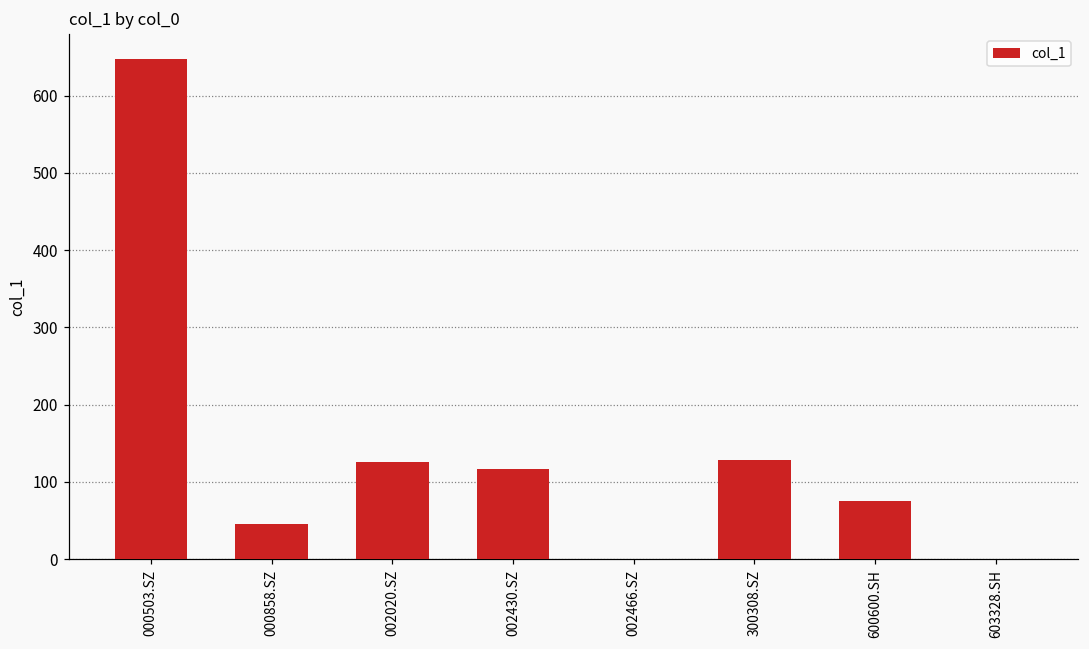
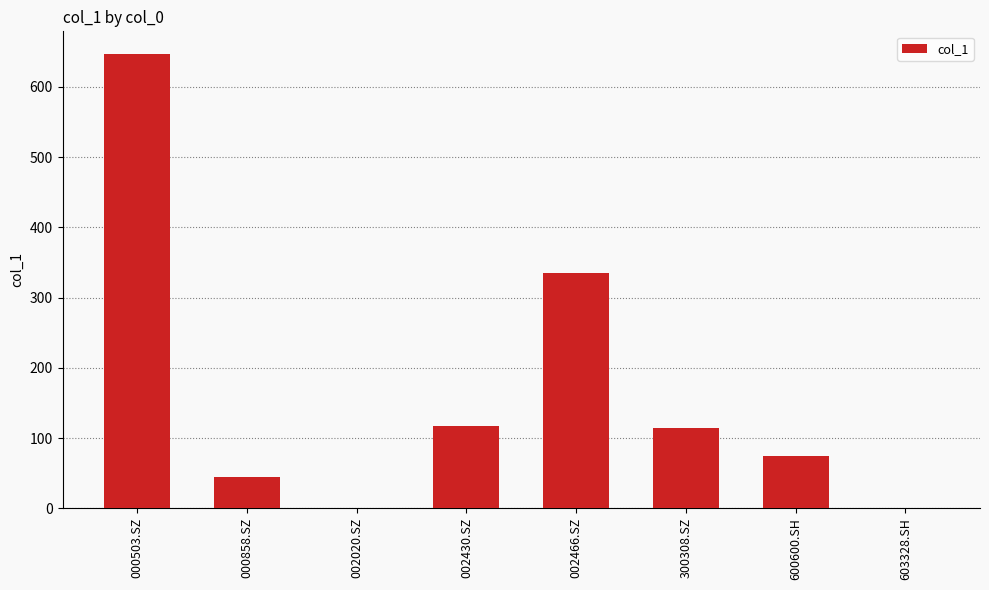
  {
    "000503.SZ": 650,
    "000858.SZ": 50,
-   "002020.SZ": 130,
+   "002020.SZ": 0,
    "002430.SZ": 120,
-   "002466.SZ": 0,
-   "300308.SZ": 130,
+   "002466.SZ": 340,
+   "300308.SZ": 110,
    "600600.SH": 80
  }
